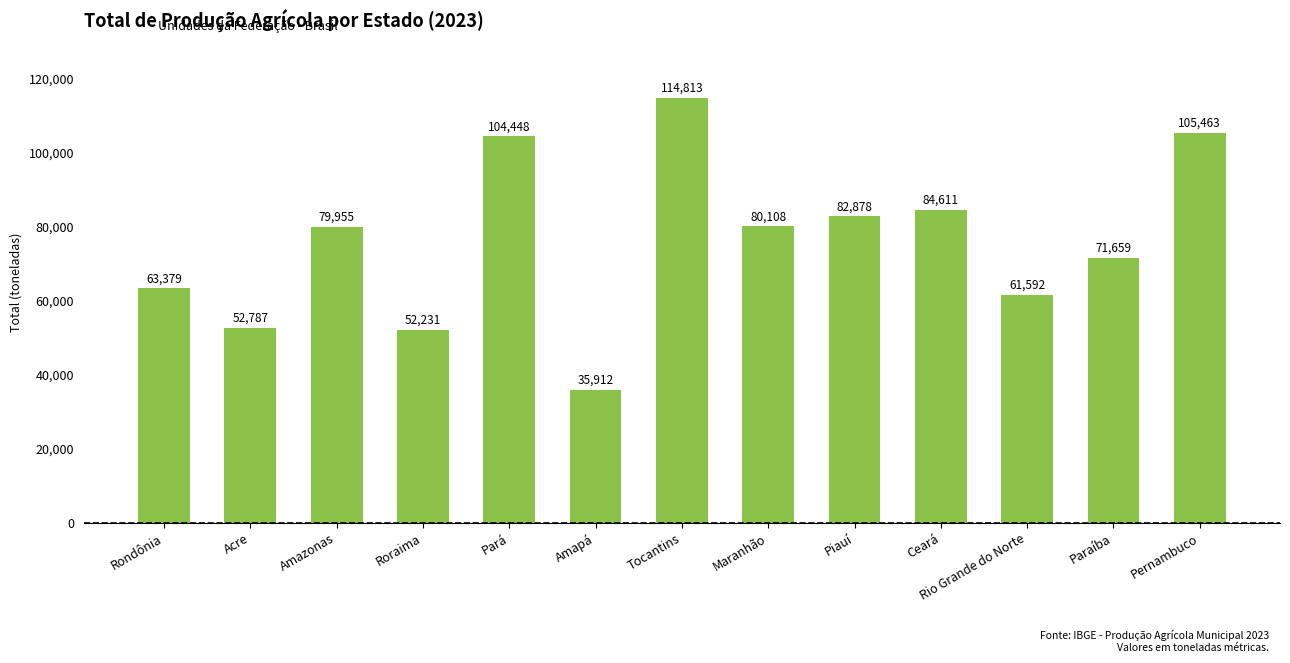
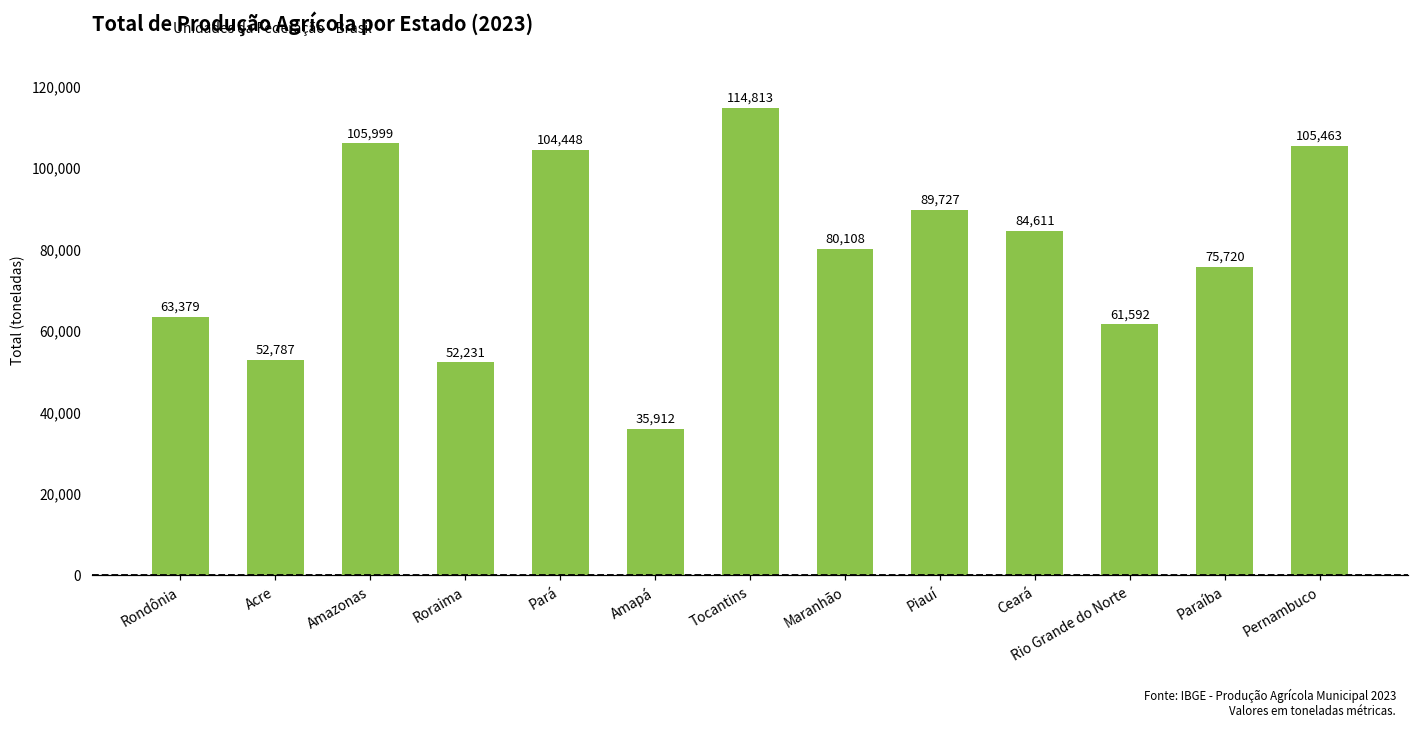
  {
    "Rondônia": "63,379",
    "Acre": "52,787",
-   "Amazonas": "79,955",
+   "Amazonas": "105,999",
    "Roraima": "52,231",
    "Pará": "104,448",
    "Amapá": "35,912",
    "Tocantins": "114,813",
    "Maranhão": "80,108",
-   "Piauí": "82,878",
+   "Piauí": "89,727",
    "Ceará": "84,611",
    "Rio Grande do Norte": "61,592",
-   "Paraíba": "71,659",
+   "Paraíba": "75,720",
    "Pernambuco": "105,463"
  }
